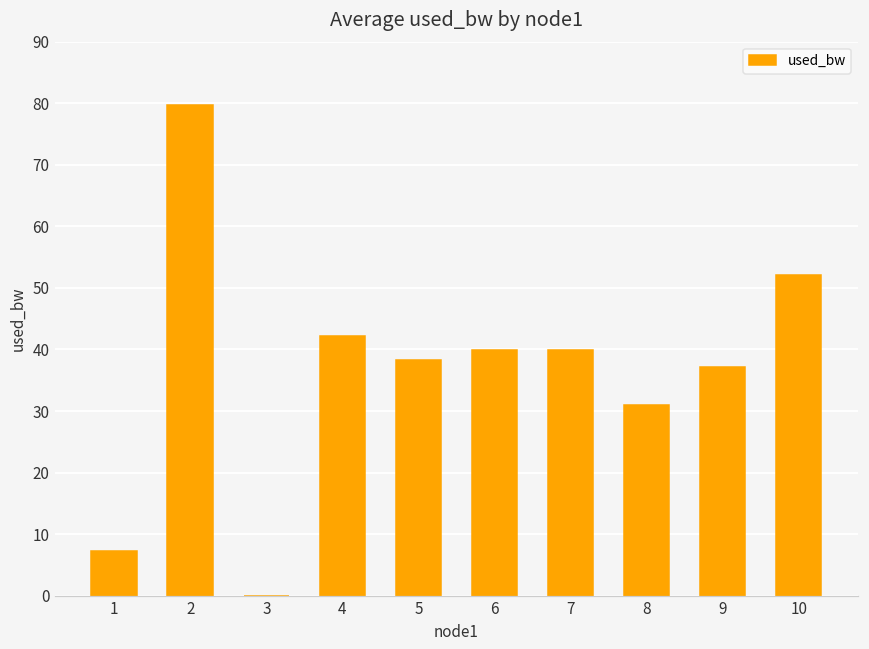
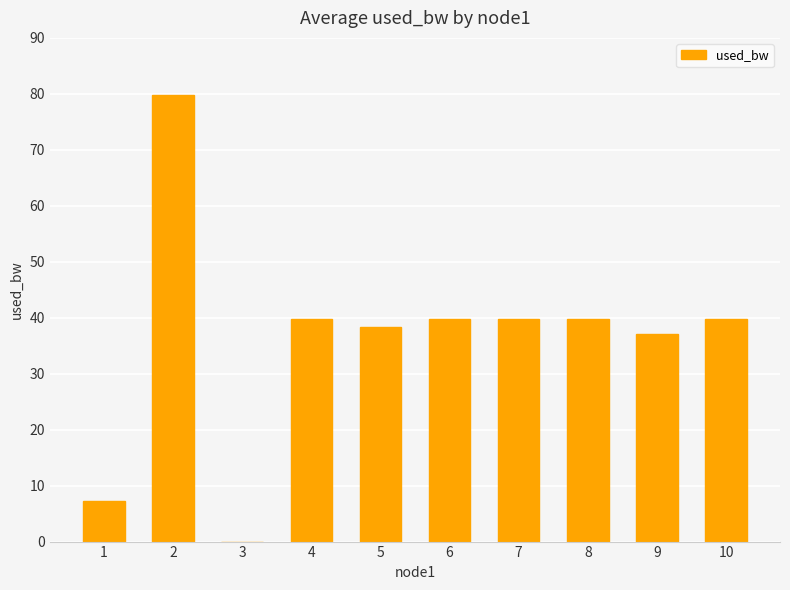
  {
    "1": 7,
    "2": 80,
    "3": 0,
-   "4": 42,
+   "4": 40,
    "5": 38,
    "6": 40,
    "7": 40,
-   "8": 31,
+   "8": 40,
    "9": 37,
-   "10": 52
+   "10": 40
  }
